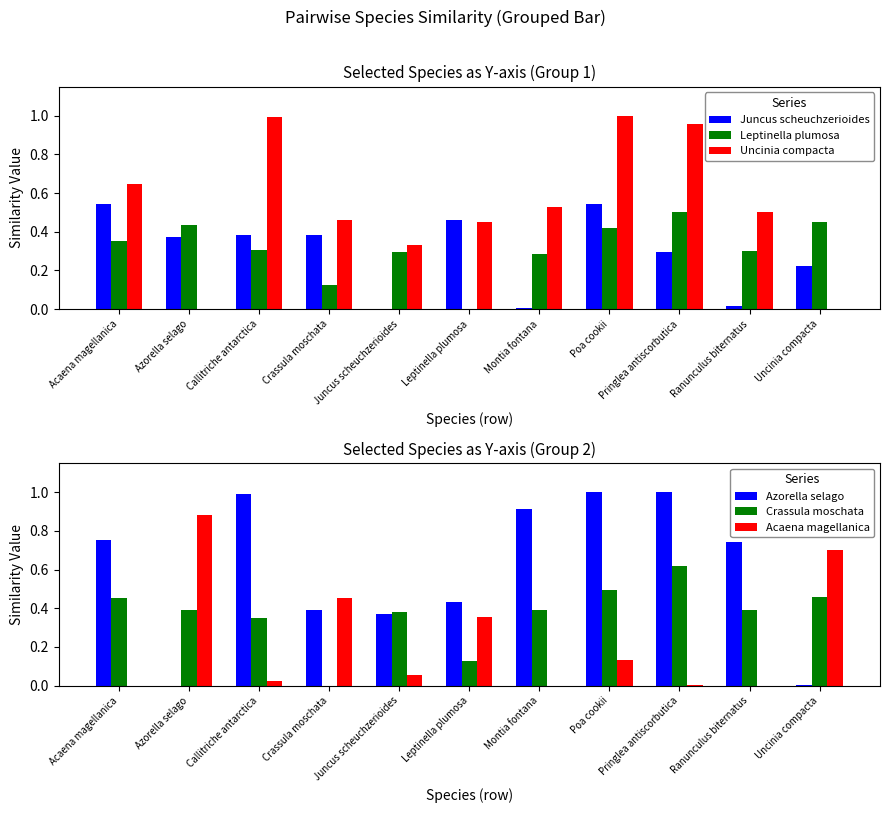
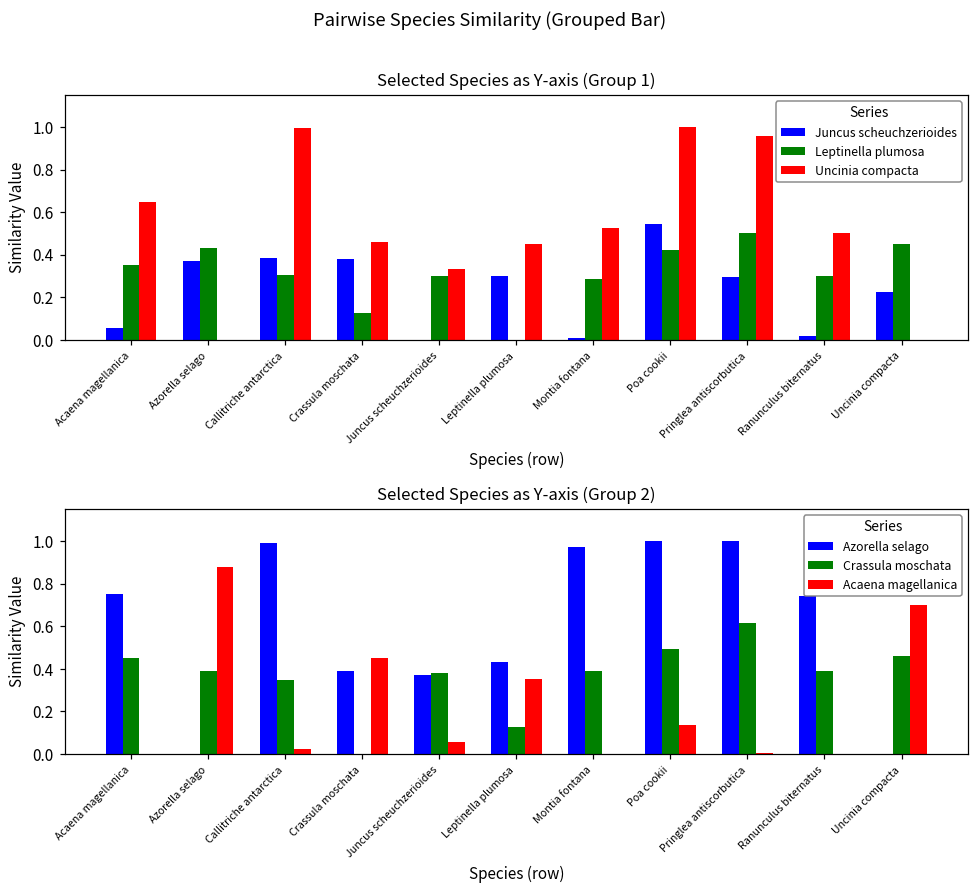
  {
    "Selected Species as Y-axis (Group 1)": {
      "Juncus scheuchzerioides": {
-       "Acaena magellanica": 0.55,
+       "Acaena magellanica": 0.06,
        "Azorella selago": 0.37,
        "Callitriche antarctica": 0.39,
        "Crassula moschata": 0.38,
        "Juncus scheuchzerioides": 0.00,
-       "Leptinella plumosa": 0.46,
+       "Leptinella plumosa": 0.30,
        "Poa cookii": 0.54,
        "Pringlea antiscorbutica": 0.30,
        "Ranunculus biternatus": 0.02,
        "Uncinia compacta": 0.22
      },
      "Leptinella plumosa": {
        "Acaena magellanica": 0.35,
        "Azorella selago": 0.43,
        "Callitriche antarctica": 0.31,
        "Crassula moschata": 0.13,
        "Juncus scheuchzerioides": 0.30,
        "Leptinella plumosa": 0.00,
        "Montia fontana": 0.29,
        "Poa cookii": 0.42,
        "Pringlea antiscorbutica": 0.50,
        "Ranunculus biternatus": 0.30,
        "Uncinia compacta": 0.45
      },
      "Uncinia compacta": {
        "Acaena magellanica": 0.65,
        "Callitriche antarctica": 1.00,
        "Crassula moschata": 0.46,
        "Juncus scheuchzerioides": 0.33,
        "Leptinella plumosa": 0.45,
        "Montia fontana": 0.53,
        "Poa cookii": 1.00,
        "Pringlea antiscorbutica": 0.96,
        "Ranunculus biternatus": 0.50,
        "Uncinia compacta": 0.00
      }
    },
    "Selected Species as Y-axis (Group 2)": {
      "Azorella selago": {
        "Acaena magellanica": 0.75,
        "Azorella selago": 0.00,
        "Callitriche antarctica": 0.99,
        "Crassula moschata": 0.39,
        "Juncus scheuchzerioides": 0.37,
        "Leptinella plumosa": 0.43,
-       "Montia fontana": 0.91,
+       "Montia fontana": 0.97,
        "Poa cookii": 1.00,
        "Pringlea antiscorbutica": 1.00,
        "Ranunculus biternatus": 0.74
      },
      "Crassula moschata": {
        "Acaena magellanica": 0.45,
        "Azorella selago": 0.39,
        "Callitriche antarctica": 0.35,
        "Crassula moschata": 0.00,
        "Juncus scheuchzerioides": 0.38,
        "Leptinella plumosa": 0.13,
        "Montia fontana": 0.39,
        "Poa cookii": 0.50,
        "Pringlea antiscorbutica": 0.62,
        "Ranunculus biternatus": 0.39,
        "Uncinia compacta": 0.46
      },
      "Acaena magellanica": {
        "Acaena magellanica": 0.00,
        "Azorella selago": 0.88,
        "Callitriche antarctica": 0.02,
        "Crassula moschata": 0.45,
        "Juncus scheuchzerioides": 0.06,
        "Leptinella plumosa": 0.35,
        "Montia fontana": 0.00,
        "Poa cookii": 0.13,
        "Ranunculus biternatus": 0.00,
        "Uncinia compacta": 0.70
      }
    }
  }
